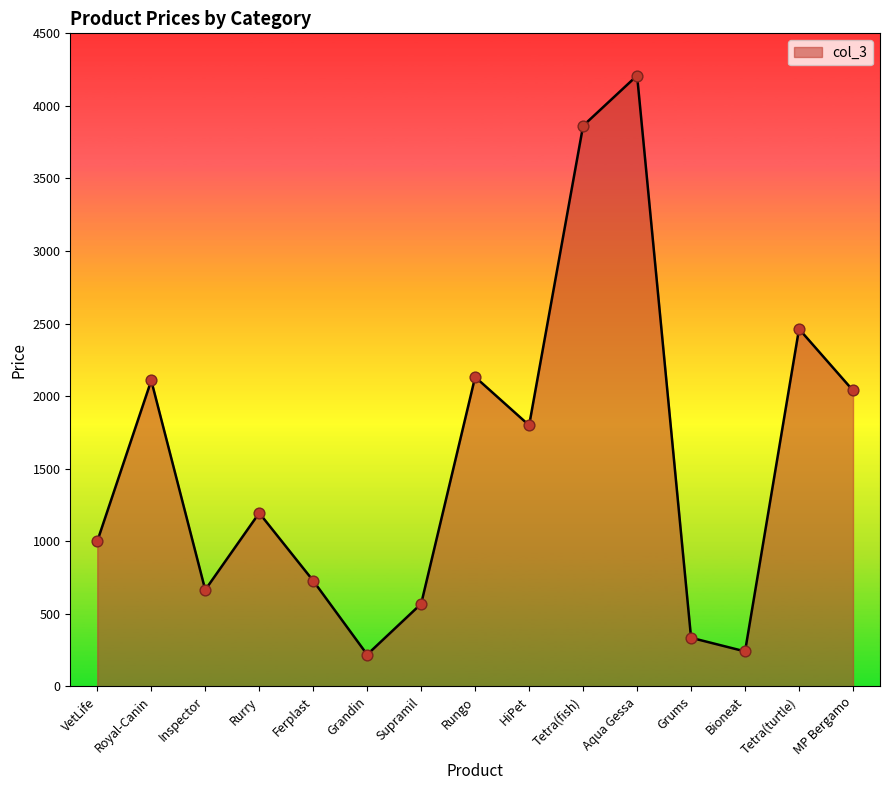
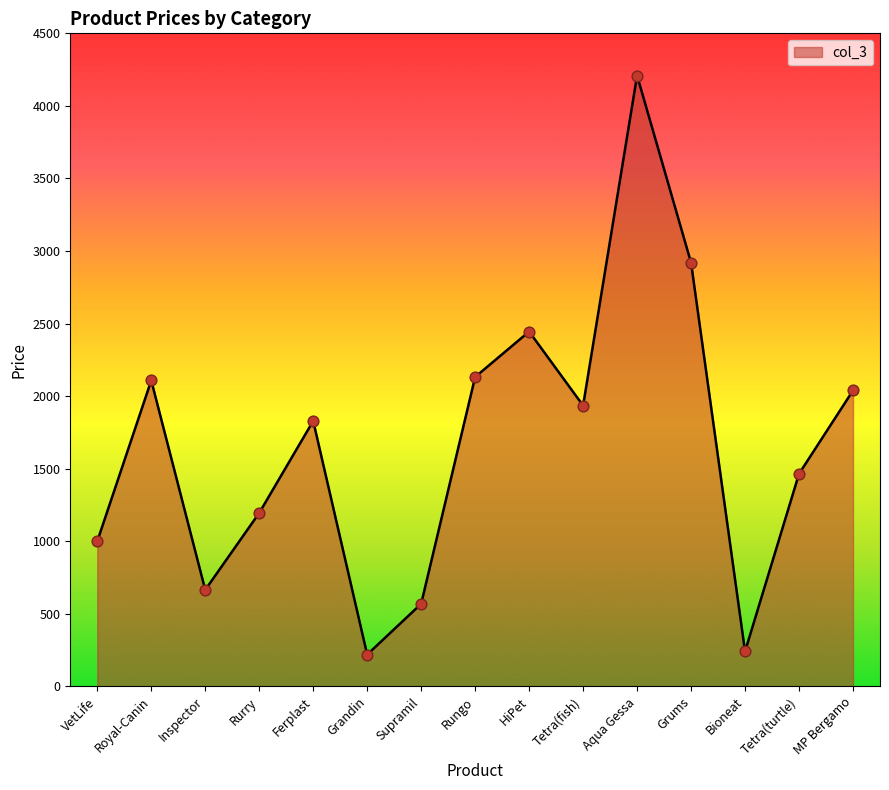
  {
    "VetLife": 1000,
    "Royal-Canin": 2110,
    "Inspector": 670,
    "Rurry": 1200,
-   "Ferplast": 730,
+   "Ferplast": 1830,
    "Grandin": 220,
    "Supramil": 570,
    "Rungo": 2130,
-   "HiPet": 1800,
-   "Tetra(fish)": 3860,
+   "HiPet": 2450,
+   "Tetra(fish)": 1940,
    "Aqua Gessa": 4210,
-   "Grums": 340,
+   "Grums": 2920,
    "Bioneat": 240,
-   "Tetra(turtle)": 2460,
+   "Tetra(turtle)": 1470,
    "MP Bergamo": 2040
  }
